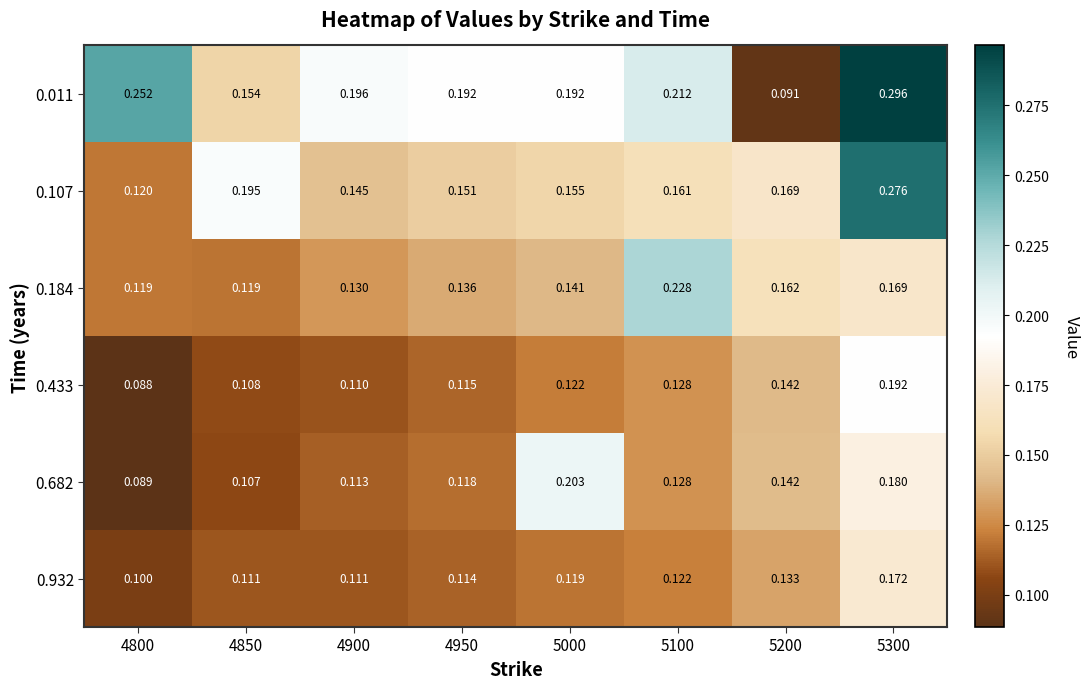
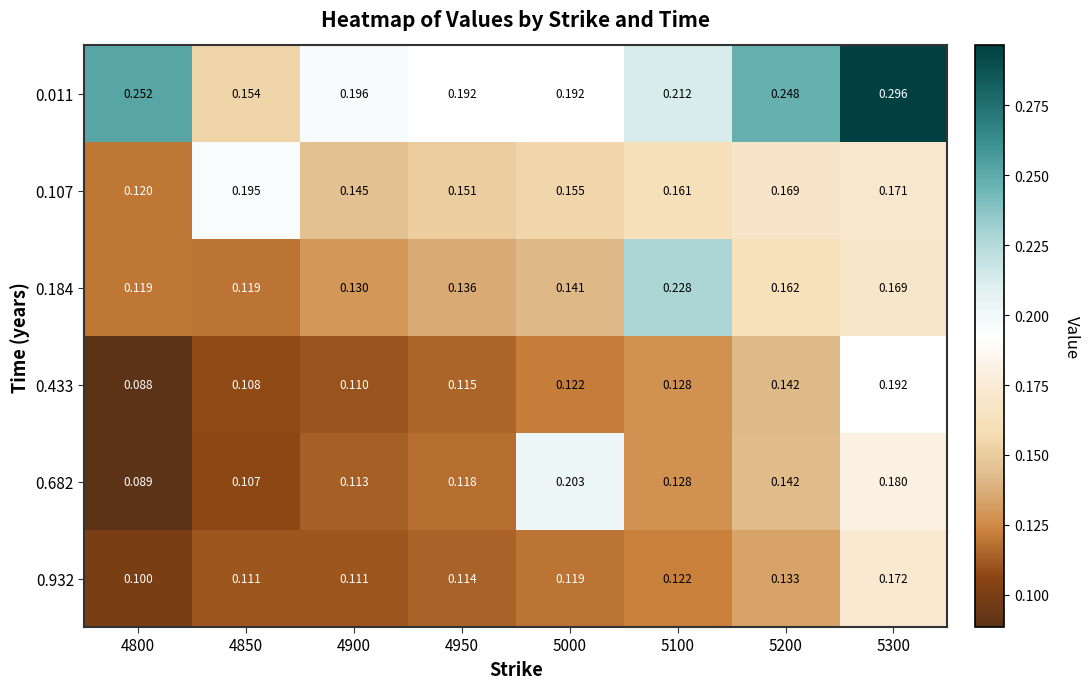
  {
    "0.011": {
      "4800": 0.252,
      "4850": 0.154,
      "4900": 0.196,
      "4950": 0.192,
      "5000": 0.192,
      "5100": 0.212,
-     "5200": 0.091,
+     "5200": 0.248,
      "5300": 0.296
    },
    "0.107": {
      "4800": 0.120,
      "4850": 0.195,
      "4900": 0.145,
      "4950": 0.151,
      "5000": 0.155,
      "5100": 0.161,
      "5200": 0.169,
-     "5300": 0.276
+     "5300": 0.171
    },
    "0.184": {
      "4800": 0.119,
      "4850": 0.119,
      "4900": 0.130,
      "4950": 0.136,
      "5000": 0.141,
      "5100": 0.228,
      "5200": 0.162,
      "5300": 0.169
    },
    "0.433": {
      "4800": 0.088,
      "4850": 0.108,
      "4900": 0.110,
      "4950": 0.115,
      "5000": 0.122,
      "5100": 0.128,
      "5200": 0.142,
      "5300": 0.192
    },
    "0.682": {
      "4800": 0.089,
      "4850": 0.107,
      "4900": 0.113,
      "4950": 0.118,
      "5000": 0.203,
      "5100": 0.128,
      "5200": 0.142,
      "5300": 0.180
    },
    "0.932": {
      "4800": 0.100,
      "4850": 0.111,
      "4900": 0.111,
      "4950": 0.114,
      "5000": 0.119,
      "5100": 0.122,
      "5200": 0.133,
      "5300": 0.172
    }
  }
